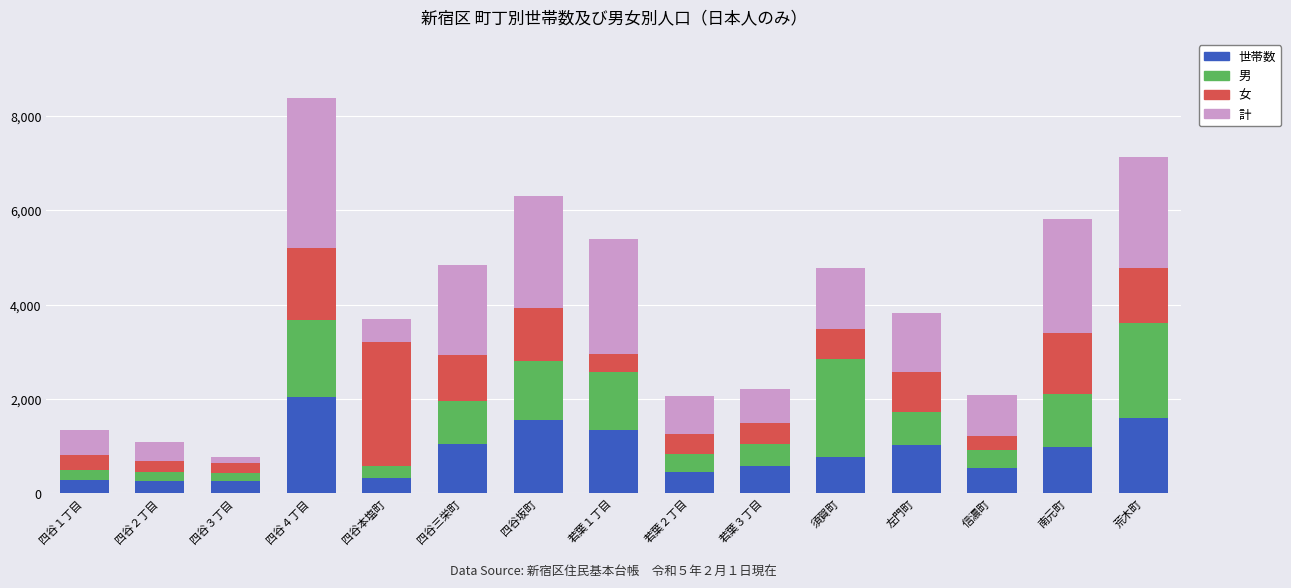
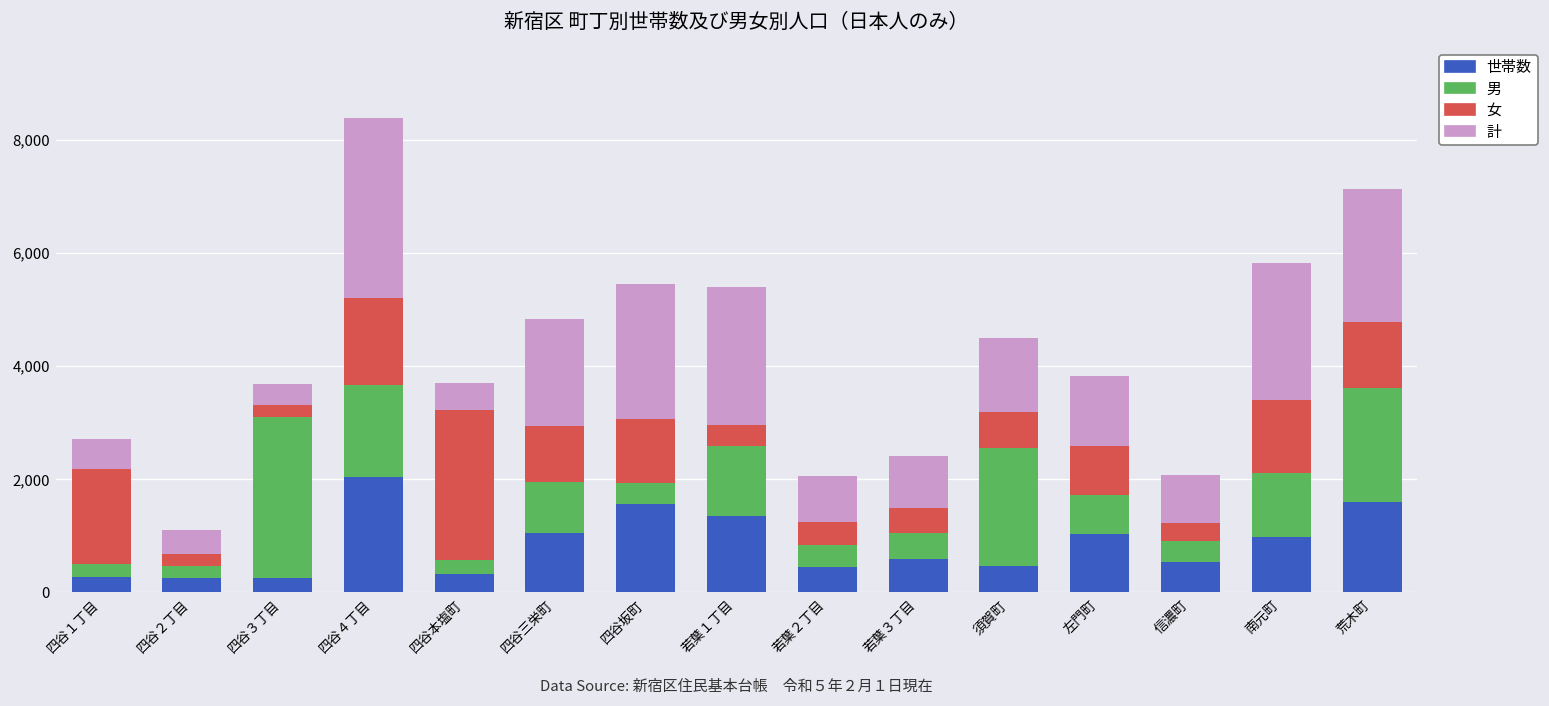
  {
    "世帯数": {
      "四谷１丁目": "300",
      "四谷２丁目": "300",
      "四谷３丁目": "300",
      "四谷４丁目": "2,000",
      "四谷本塩町": "300",
      "四谷三栄町": "1,000",
      "四谷坂町": "1,600",
      "若葉１丁目": "1,300",
      "若葉２丁目": "400",
      "若葉３丁目": "600",
-     "須賀町": "800",
+     "須賀町": "500",
      "左門町": "1,000",
      "信濃町": "500",
      "南元町": "1,000",
      "荒木町": "1,600"
    },
    "男": {
      "四谷１丁目": "200",
      "四谷２丁目": "200",
-     "四谷３丁目": "200",
+     "四谷３丁目": "2,800",
      "四谷４丁目": "1,600",
      "四谷本塩町": "200",
      "四谷三栄町": "900",
-     "四谷坂町": "1,200",
+     "四谷坂町": "400",
      "若葉１丁目": "1,200",
      "若葉２丁目": "400",
      "若葉３丁目": "500",
      "須賀町": "2,100",
      "左門町": "700",
      "信濃町": "400",
      "南元町": "1,100",
      "荒木町": "2,000"
    },
    "女": {
-     "四谷１丁目": "300",
+     "四谷１丁目": "1,700",
      "四谷２丁目": "200",
      "四谷３丁目": "200",
      "四谷４丁目": "1,500",
      "四谷本塩町": "2,600",
      "四谷三栄町": "1,000",
      "四谷坂町": "1,100",
      "若葉１丁目": "400",
      "若葉２丁目": "400",
      "若葉３丁目": "400",
      "須賀町": "600",
      "左門町": "900",
      "信濃町": "300",
      "南元町": "1,300",
      "荒木町": "1,200"
    },
    "計": {
      "四谷１丁目": "500",
      "四谷２丁目": "400",
-     "四谷３丁目": "100",
+     "四谷３丁目": "400",
      "四谷４丁目": "3,200",
      "四谷本塩町": "500",
      "四谷三栄町": "1,900",
      "四谷坂町": "2,400",
      "若葉１丁目": "2,400",
      "若葉２丁目": "800",
-     "若葉３丁目": "700",
+     "若葉３丁目": "900",
      "須賀町": "1,300",
      "左門町": "1,200",
      "信濃町": "900",
      "南元町": "2,400",
      "荒木町": "2,300"
    }
  }
